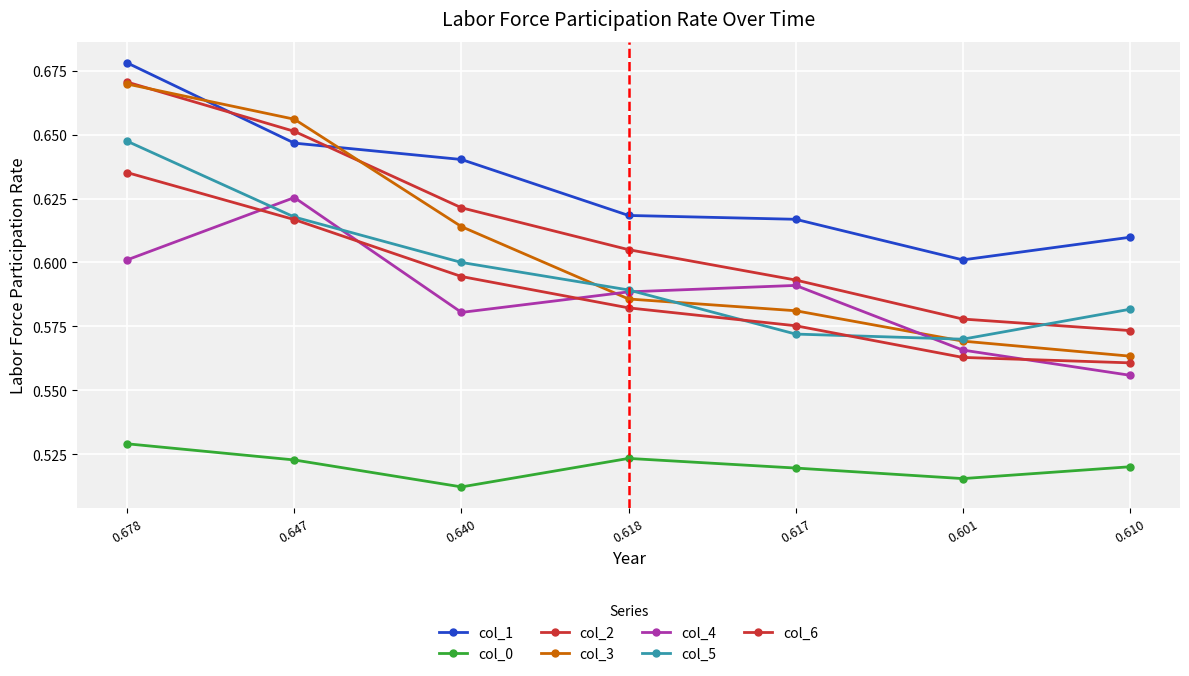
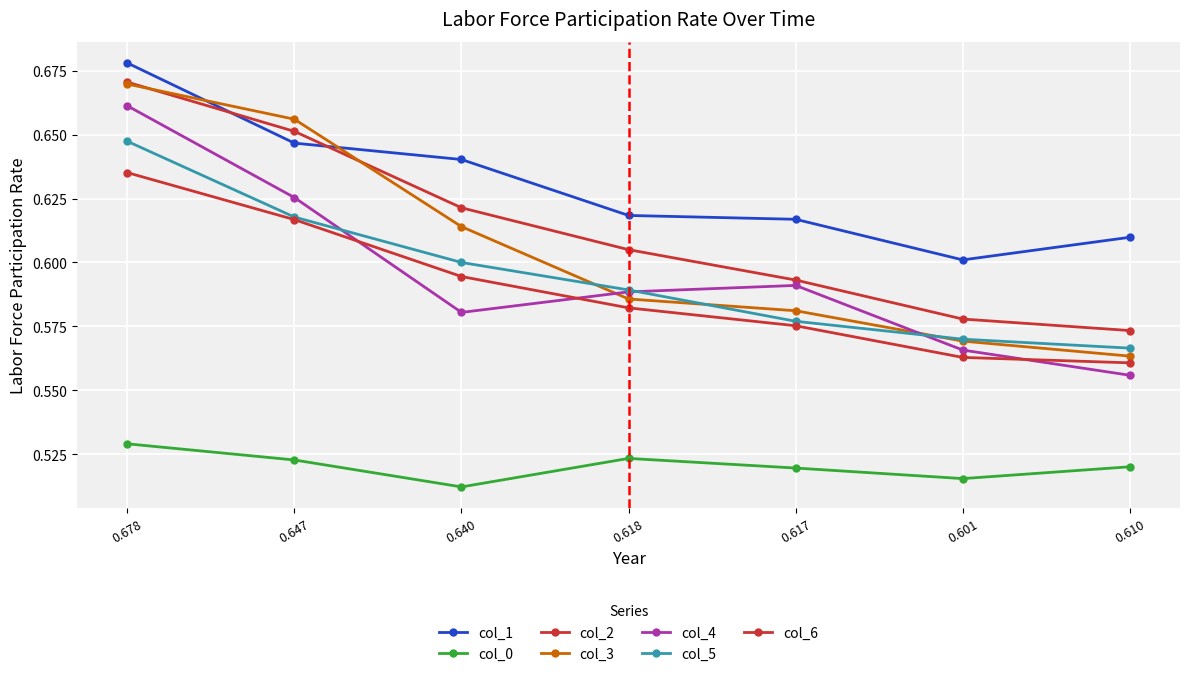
  {
    "col_1": {
      "0.678": 0.678,
      "0.647": 0.647,
      "0.640": 0.640,
      "0.618": 0.618,
      "0.617": 0.617,
      "0.601": 0.601,
      "0.610": 0.610
    },
    "col_0": {
      "0.678": 0.529,
      "0.647": 0.523,
      "0.640": 0.512,
      "0.618": 0.523,
      "0.617": 0.520,
      "0.601": 0.516,
      "0.610": 0.520
    },
    "col_3": {
      "0.647": 0.656,
      "0.640": 0.614,
      "0.618": 0.586,
      "0.617": 0.581,
      "0.610": 0.563
    },
    "col_4": {
-     "0.678": 0.601,
+     "0.678": 0.661,
      "0.647": 0.625,
      "0.640": 0.580,
      "0.617": 0.591,
      "0.601": 0.566,
      "0.610": 0.556
    },
    "col_5": {
      "0.678": 0.647,
      "0.640": 0.600,
-     "0.617": 0.572,
-     "0.610": 0.582
+     "0.617": 0.577,
+     "0.610": 0.567
    }
  }
